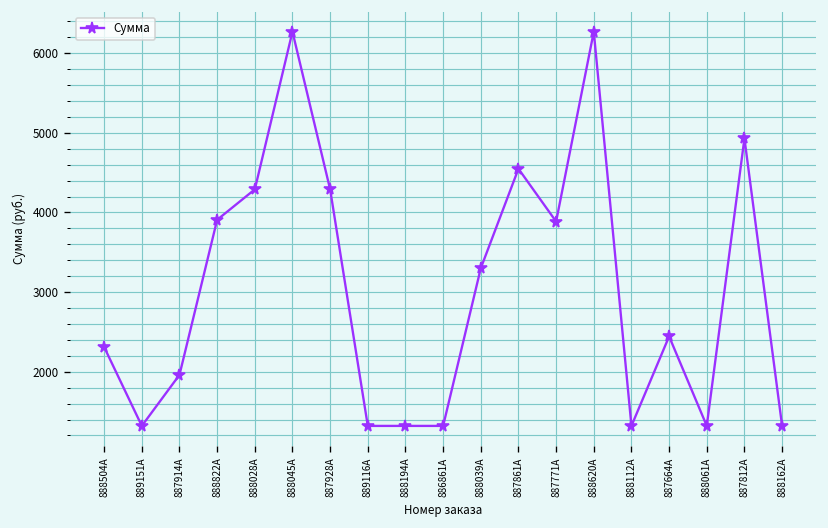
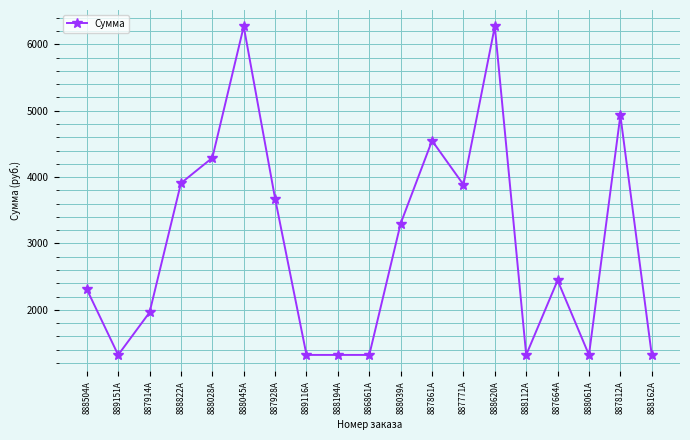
  {
    "888504A": 2300,
    "889151A": 1300,
    "887914A": 2000,
    "888822A": 3900,
    "888028A": 4300,
    "888045A": 6300,
-   "887928A": 4300,
+   "887928A": 3700,
    "889116A": 1300,
    "888194A": 1300,
    "886861A": 1300,
    "888039A": 3300,
    "887861A": 4500,
    "887771A": 3900,
    "888620A": 6300,
    "888112A": 1300,
    "887664A": 2400,
    "888061A": 1300,
    "887812A": 4900,
    "888162A": 1300
  }
